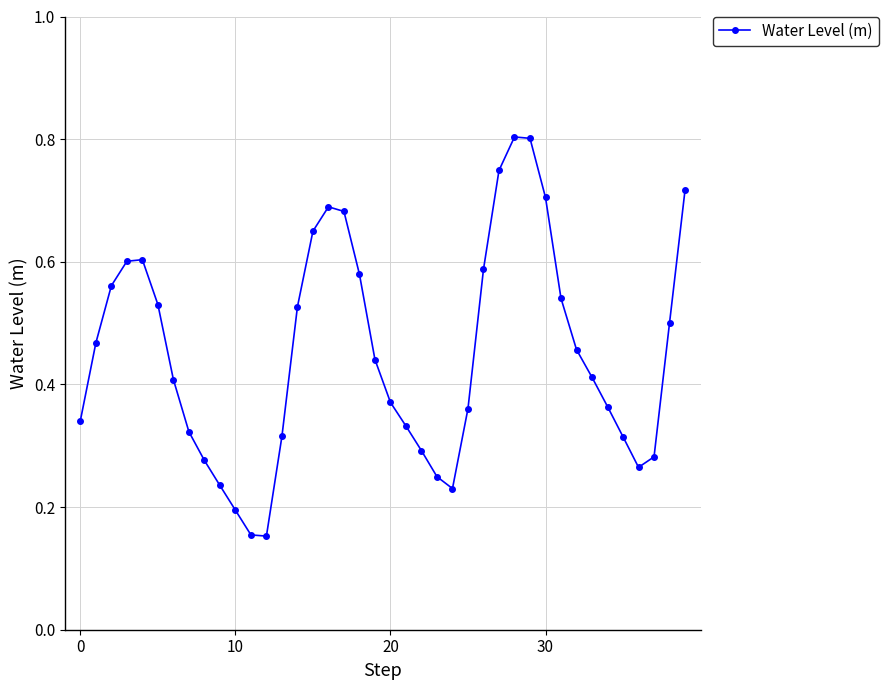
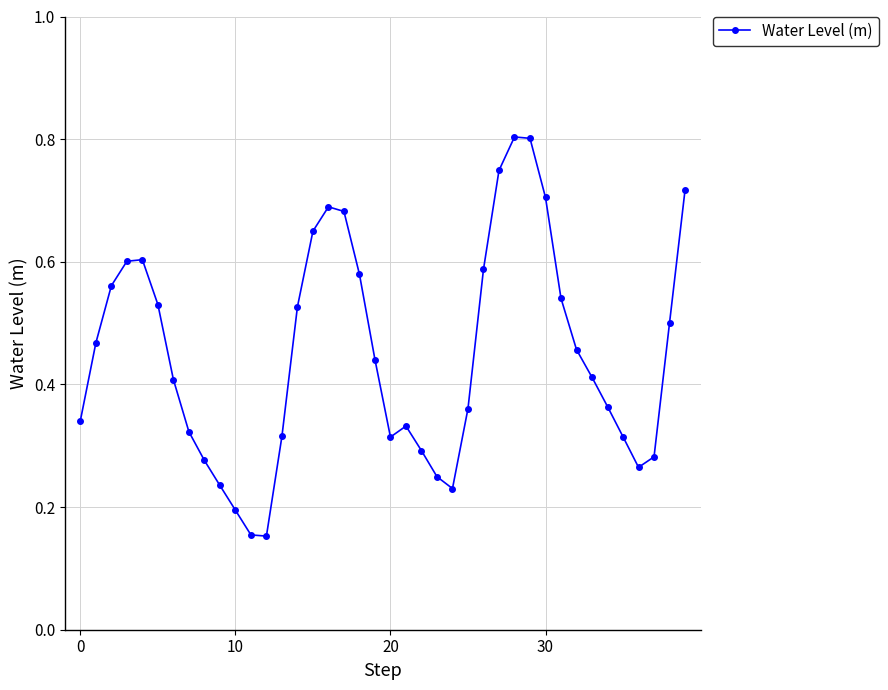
  {
    "0": 0.34,
    "10": 0.19,
-   "20": 0.37,
+   "20": 0.31,
    "30": 0.70
  }
